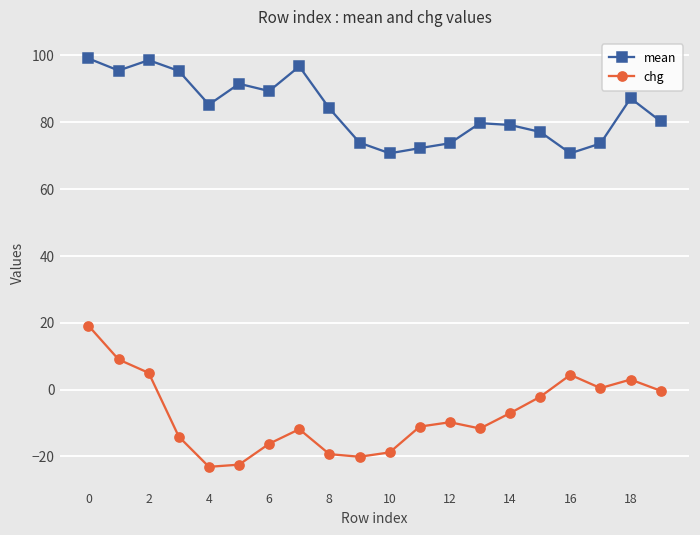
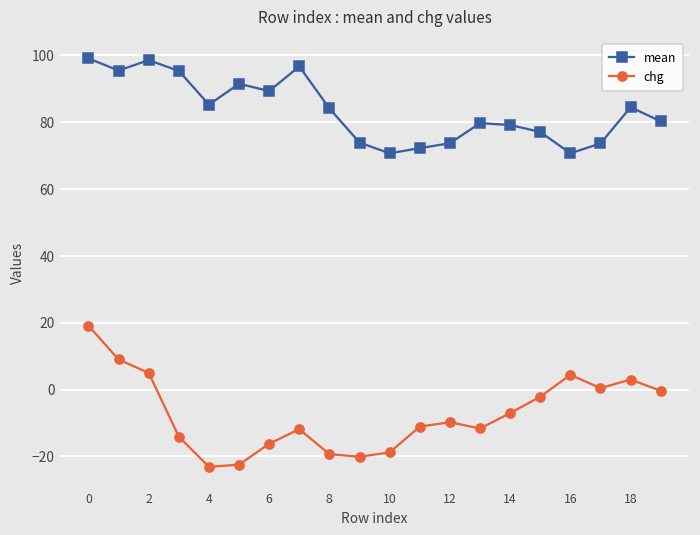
  {
    "mean": {
      "0": 99,
      "2": 99,
      "4": 85,
      "6": 89,
      "8": 84,
      "10": 71,
      "12": 74,
      "14": 79,
      "16": 71,
-     "18": 87
+     "18": 84
    },
    "chg": {
      "0": 19,
      "2": 5,
      "4": -23,
      "6": -16,
      "8": -19,
      "10": -19,
      "12": -10,
      "14": -7,
      "16": 4,
      "18": 3
    }
  }
